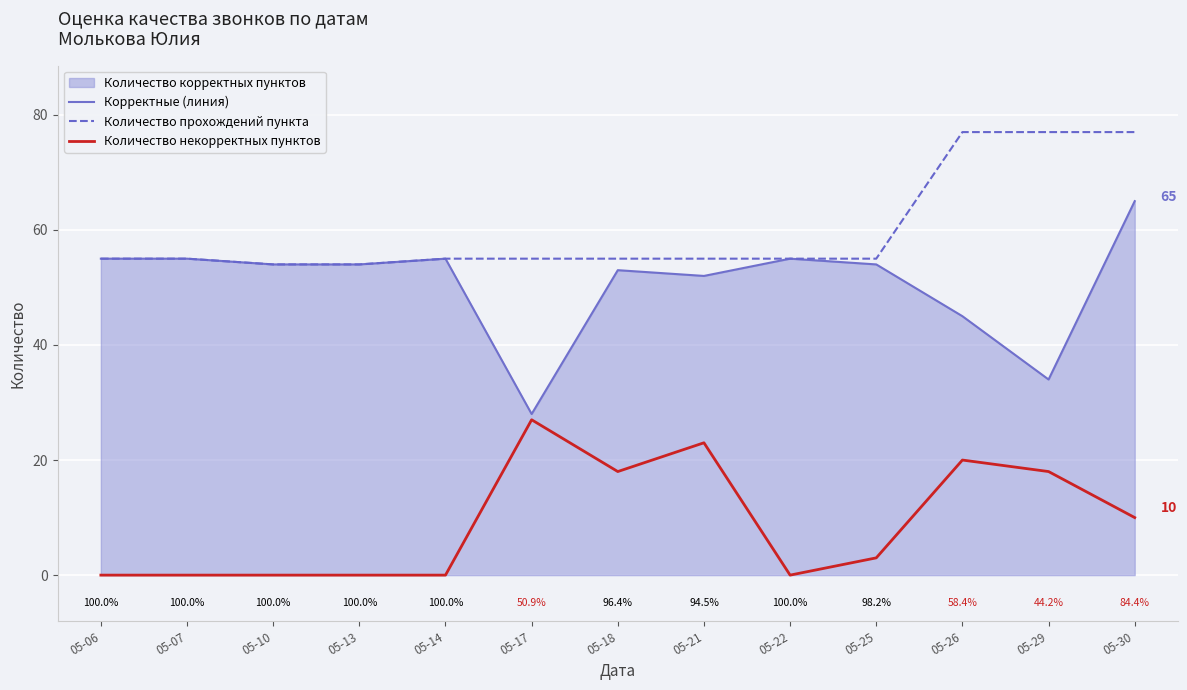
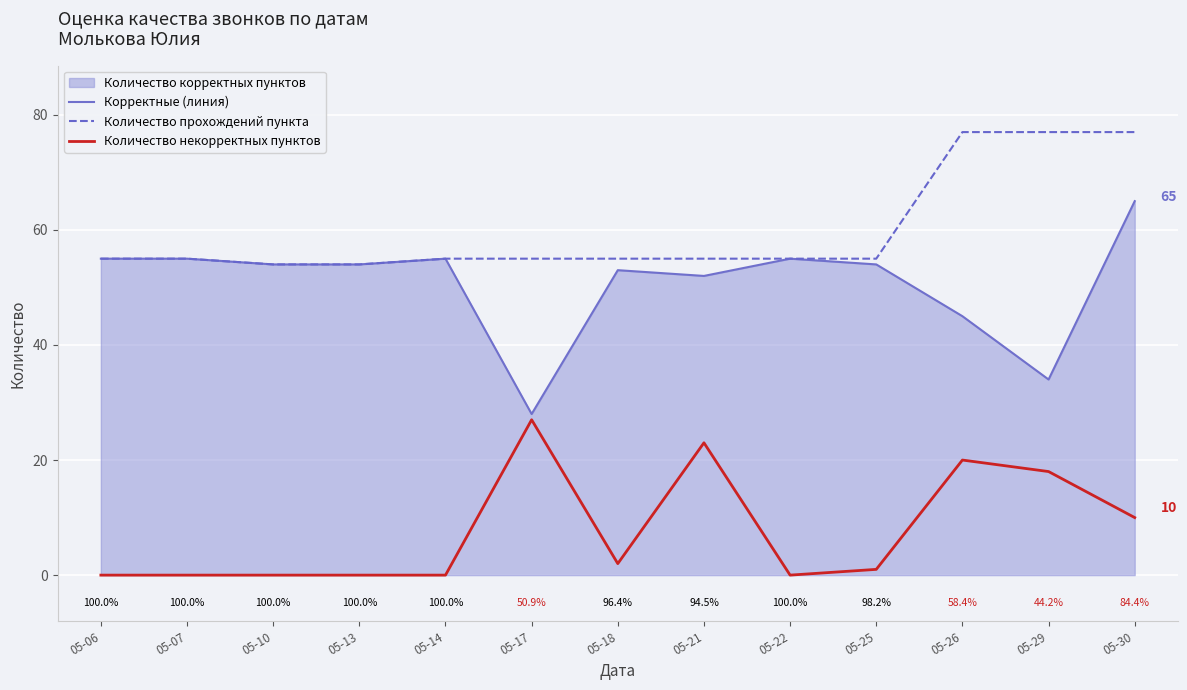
  {
    "Количество некорректных пунктов": {
      "05-17": 27,
-     "05-18": 18,
+     "05-18": 2,
      "05-21": 23,
-     "05-25": 3,
+     "05-25": 1,
      "05-26": 20,
      "05-29": 18
    }
  }
